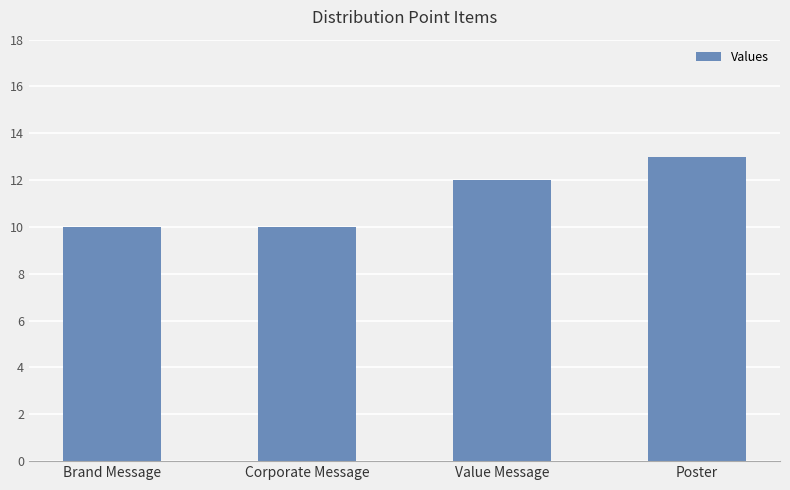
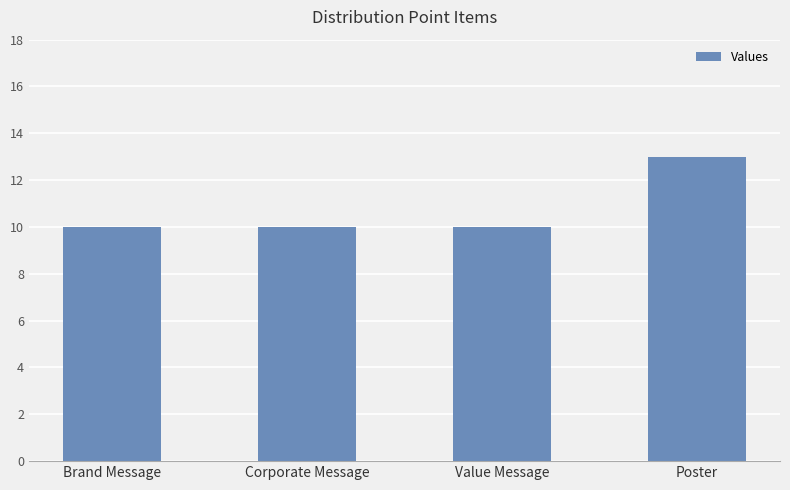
  {
    "Brand Message": 10,
    "Corporate Message": 10,
-   "Value Message": 12,
+   "Value Message": 10,
    "Poster": 13
  }
